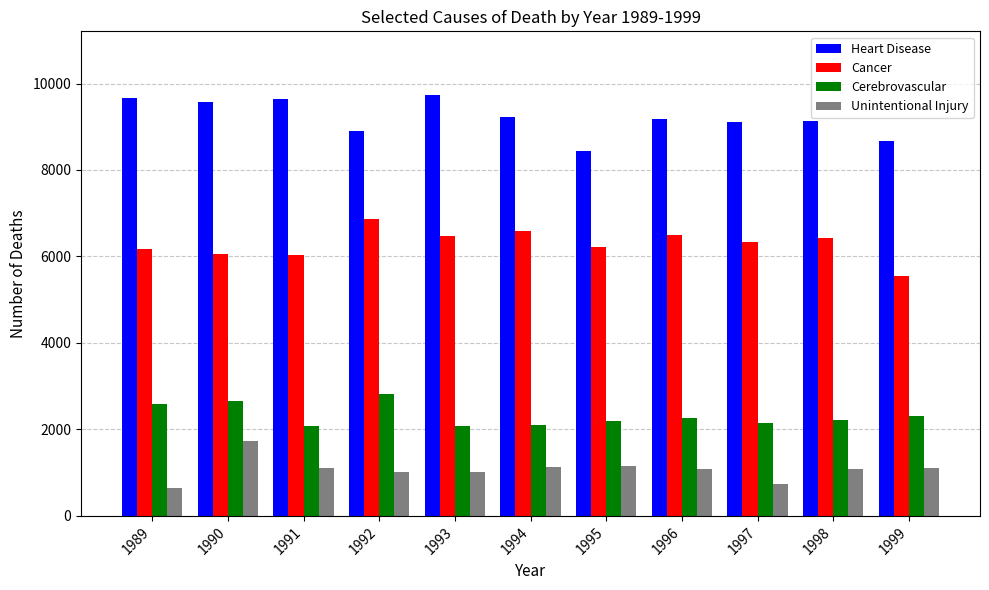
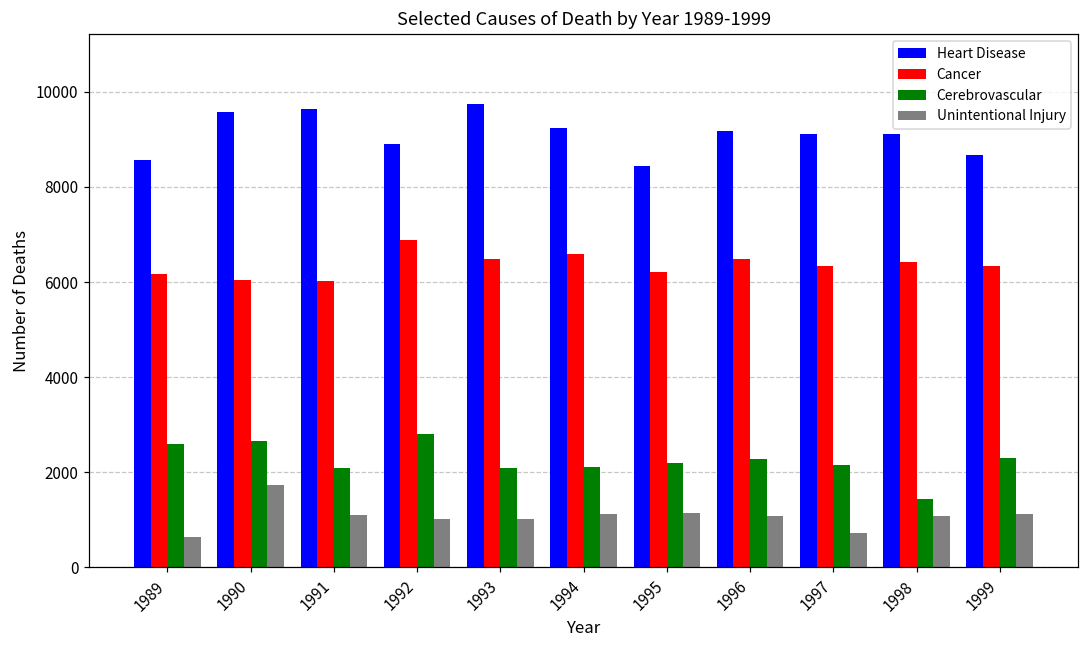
  {
    "Heart Disease": {
-     "1989": 9700,
+     "1989": 8600,
      "1990": 9600,
      "1991": 9600,
      "1992": 8900,
      "1993": 9700,
      "1994": 9200,
      "1995": 8400,
      "1996": 9200,
      "1997": 9100,
      "1998": 9100,
      "1999": 8700
    },
    "Cancer": {
      "1989": 6200,
      "1990": 6100,
      "1991": 6000,
      "1992": 6900,
      "1993": 6500,
      "1994": 6600,
      "1995": 6200,
      "1996": 6500,
      "1997": 6300,
      "1998": 6400,
-     "1999": 5600
+     "1999": 6300
    },
    "Cerebrovascular": {
      "1989": 2600,
      "1990": 2700,
      "1991": 2100,
      "1992": 2800,
      "1993": 2100,
      "1994": 2100,
      "1995": 2200,
      "1996": 2300,
      "1997": 2200,
-     "1998": 2200,
+     "1998": 1400,
      "1999": 2300
    },
    "Unintentional Injury": {
      "1989": 600,
      "1990": 1700,
      "1991": 1100,
      "1992": 1000,
      "1993": 1000,
      "1994": 1100,
      "1995": 1200,
      "1996": 1100,
      "1997": 700,
      "1998": 1100,
      "1999": 1100
    }
  }
